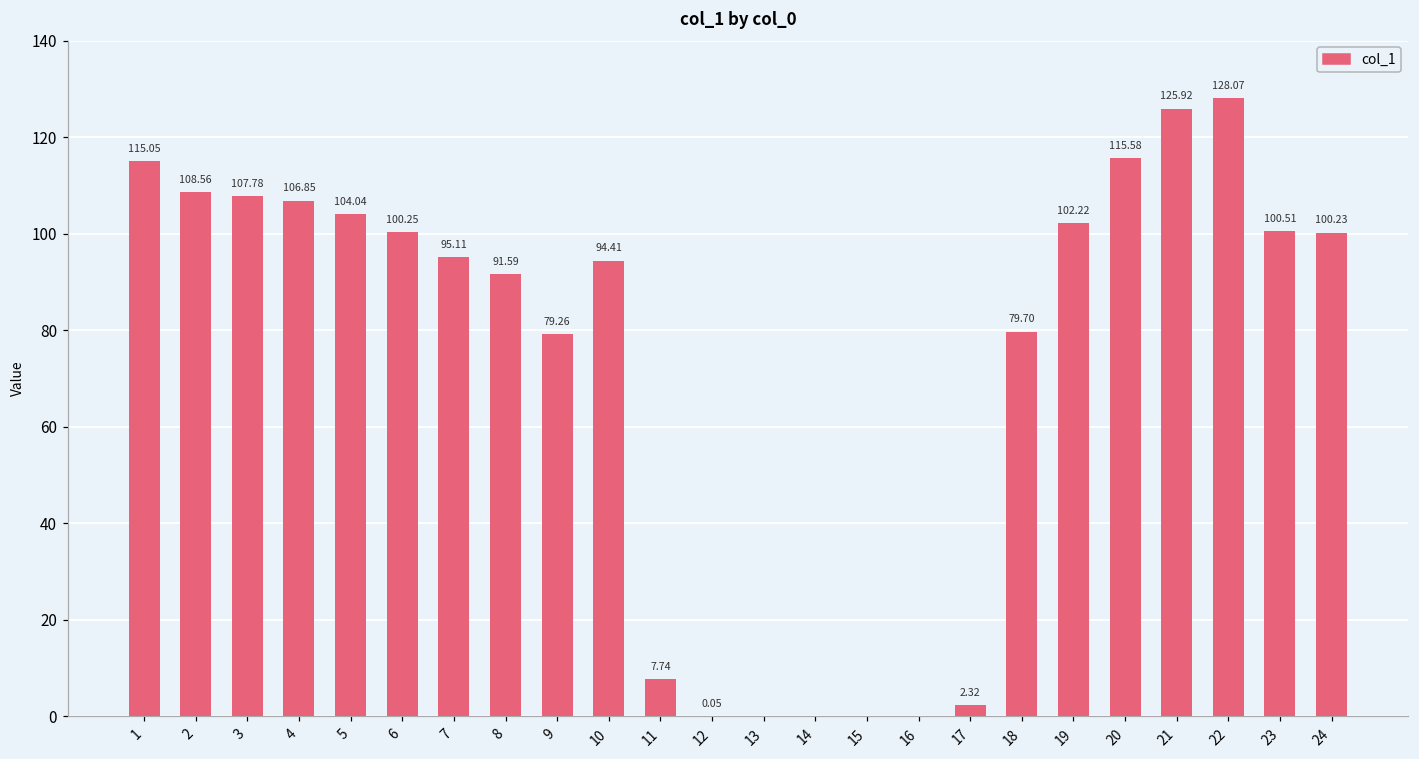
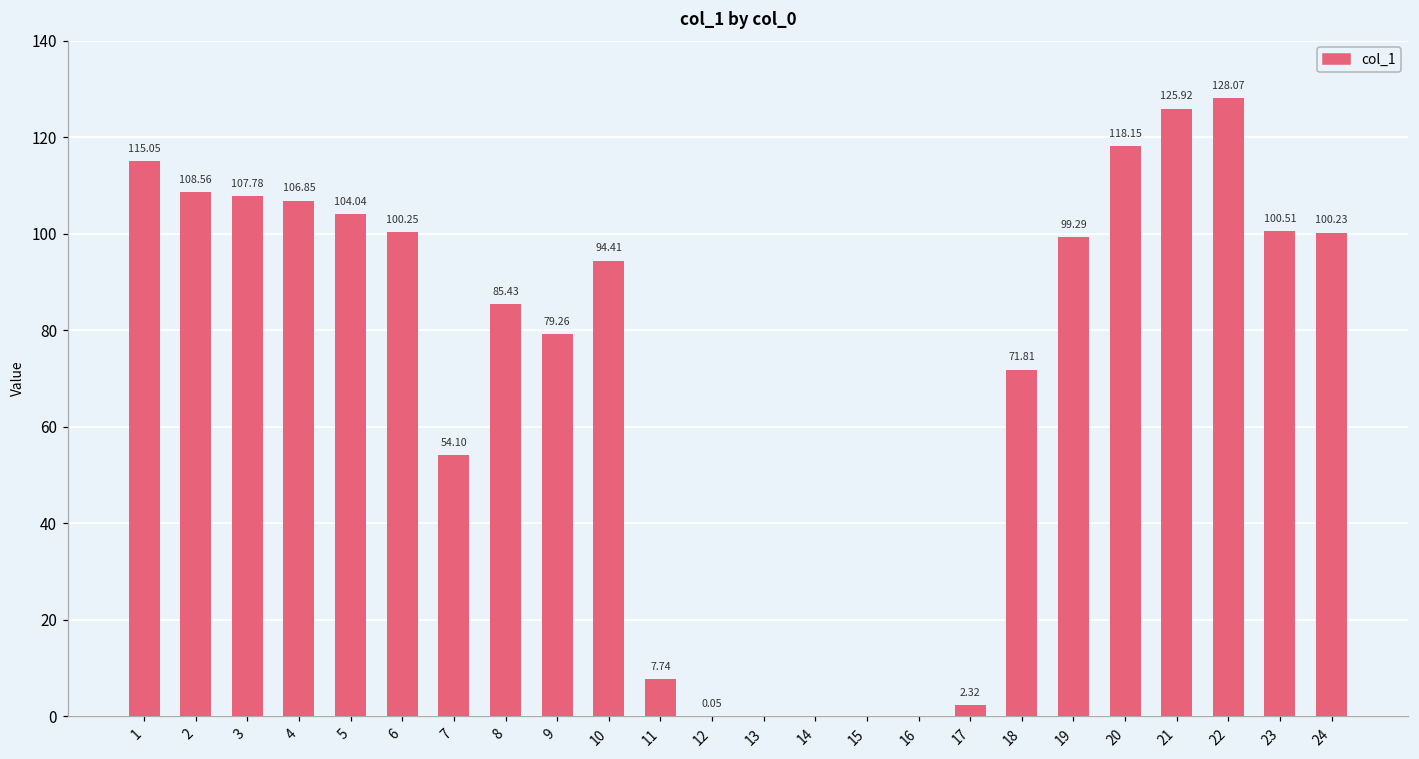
  {
    "1": 115.05,
    "2": 108.56,
    "3": 107.78,
    "4": 106.85,
    "5": 104.04,
    "6": 100.25,
-   "7": 95.11,
-   "8": 91.59,
+   "7": 54.10,
+   "8": 85.43,
    "9": 79.26,
    "10": 94.41,
    "11": 7.74,
    "12": 0.05,
    "17": 2.32,
-   "18": 79.70,
-   "19": 102.22,
-   "20": 115.58,
+   "18": 71.81,
+   "19": 99.29,
+   "20": 118.15,
    "21": 125.92,
    "22": 128.07,
    "23": 100.51,
    "24": 100.23
  }
